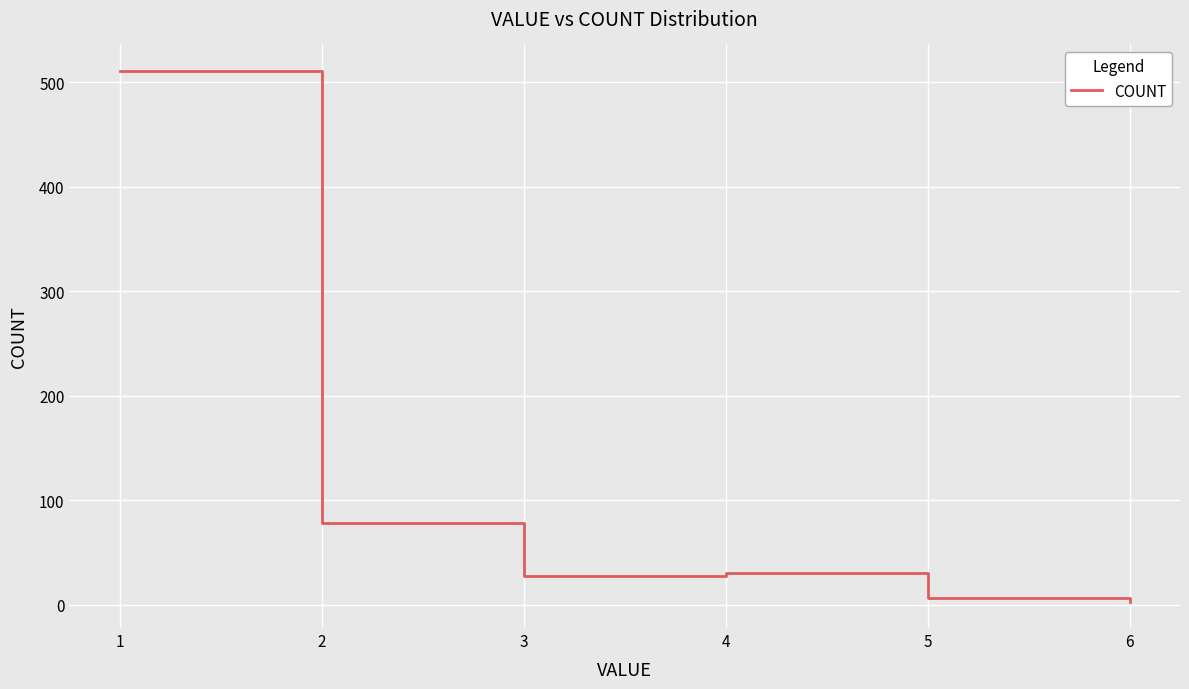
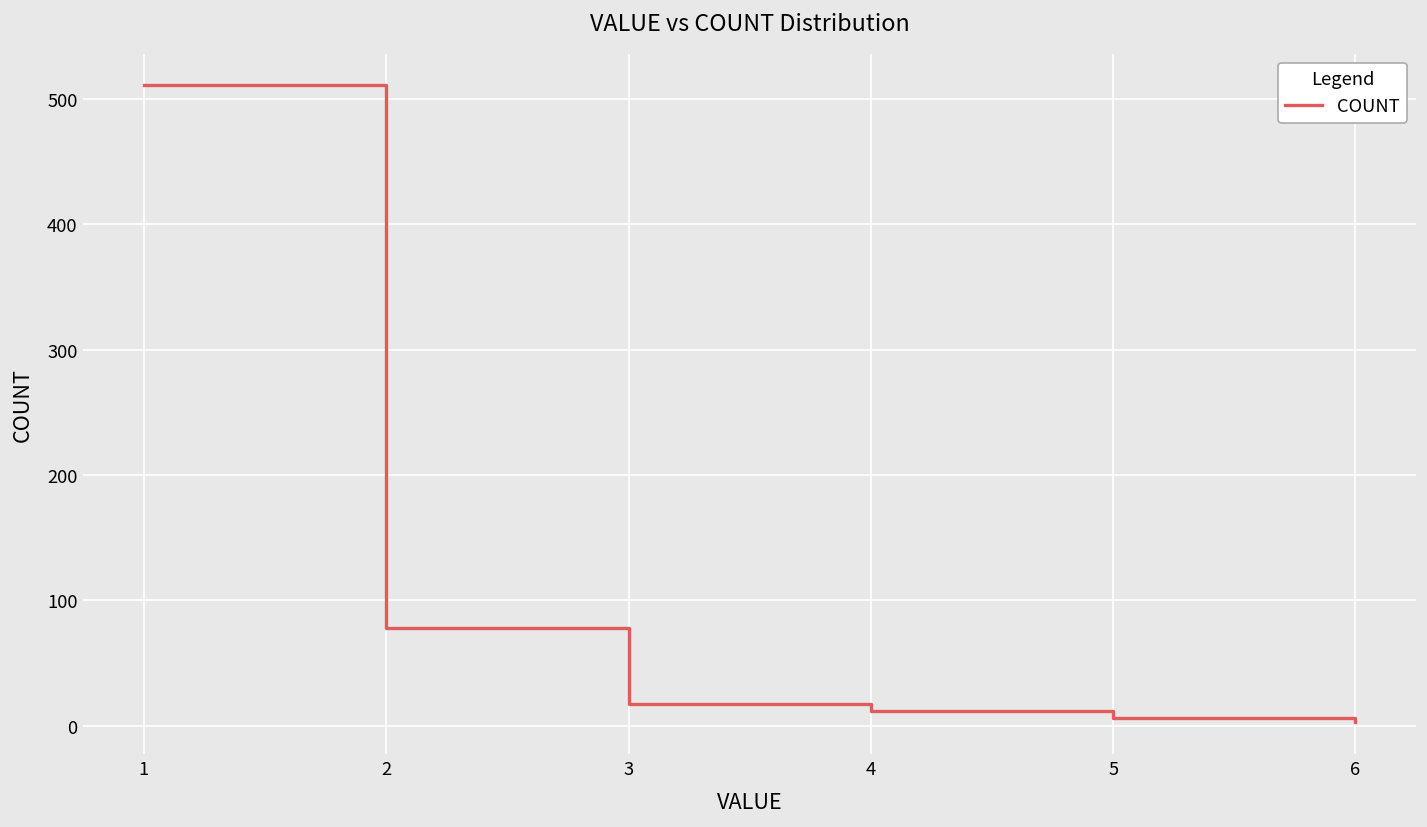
  {
    "1": 511,
    "2": 78,
-   "3": 27,
-   "4": 30,
+   "3": 17,
+   "4": 12,
    "5": 6,
    "6": 3
  }
